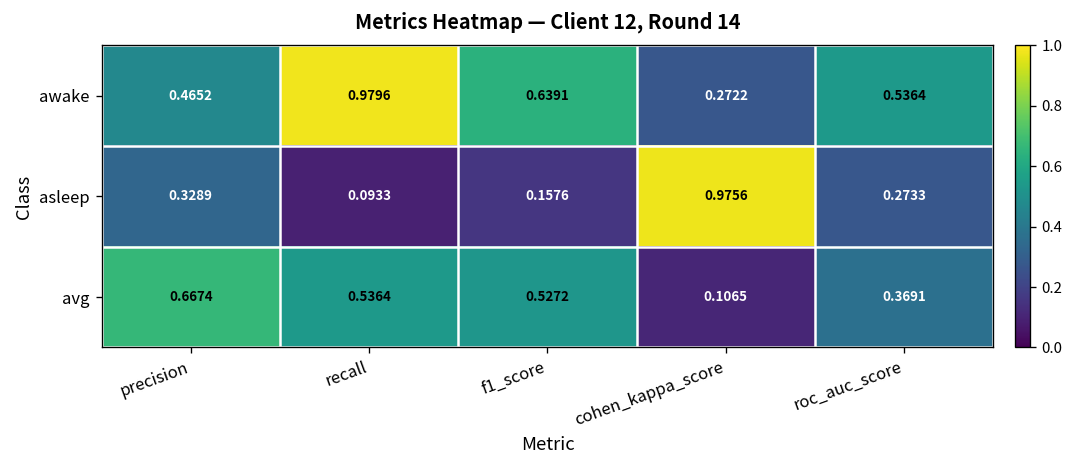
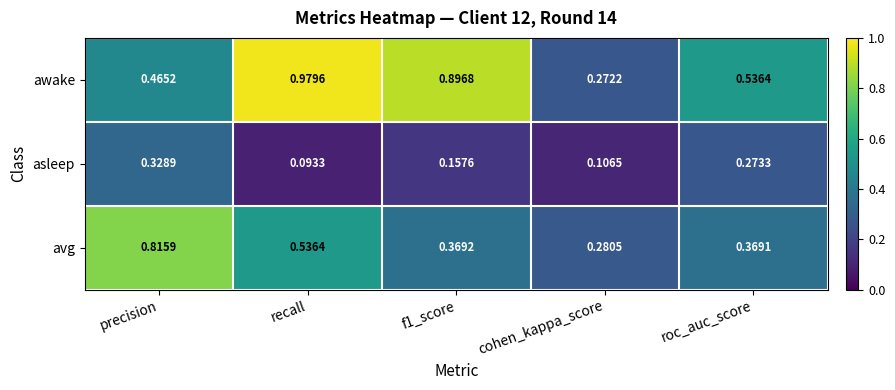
  {
    "awake": {
      "precision": 0.4652,
      "recall": 0.9796,
-     "f1_score": 0.6391,
+     "f1_score": 0.8968,
      "cohen_kappa_score": 0.2722,
      "roc_auc_score": 0.5364
    },
    "asleep": {
      "precision": 0.3289,
      "recall": 0.0933,
      "f1_score": 0.1576,
-     "cohen_kappa_score": 0.9756,
+     "cohen_kappa_score": 0.1065,
      "roc_auc_score": 0.2733
    },
    "avg": {
-     "precision": 0.6674,
+     "precision": 0.8159,
      "recall": 0.5364,
-     "f1_score": 0.5272,
-     "cohen_kappa_score": 0.1065,
+     "f1_score": 0.3692,
+     "cohen_kappa_score": 0.2805,
      "roc_auc_score": 0.3691
    }
  }
